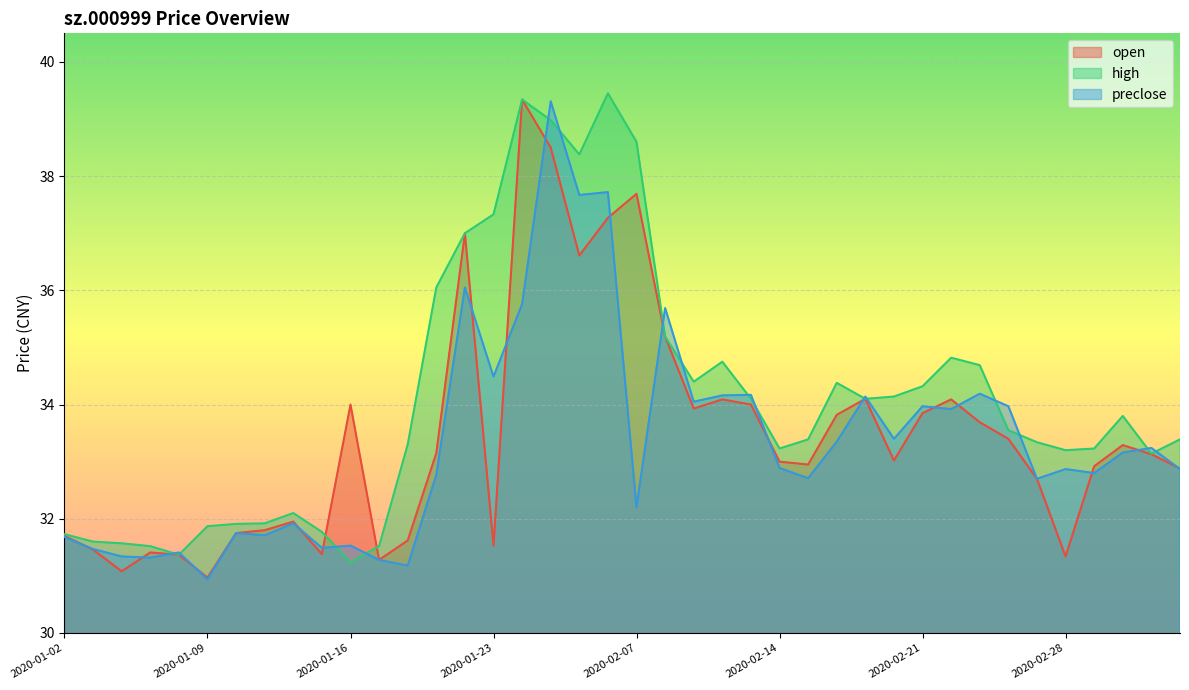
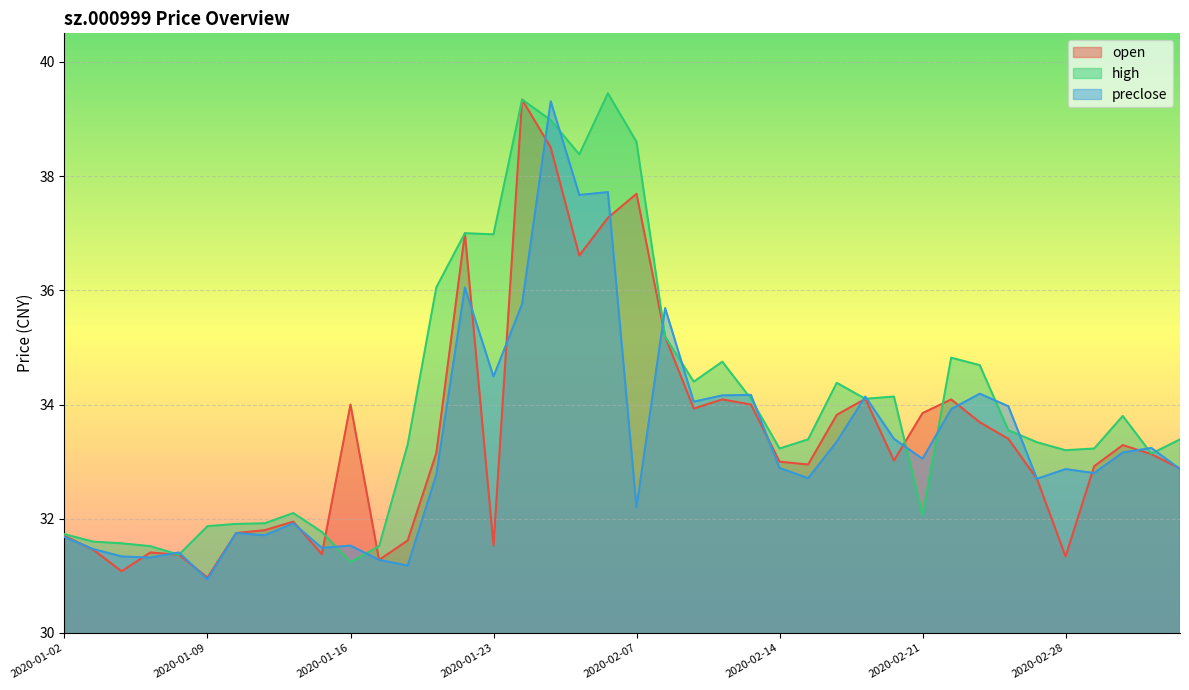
  {
    "open": {
      "2020-01-16": 34.0,
      "2020-01-23": 31.5,
      "2020-02-07": 37.7,
      "2020-02-14": 33.0,
      "2020-02-21": 33.9,
      "2020-02-28": 31.3
    },
    "high": {
      "2020-01-09": 31.9,
      "2020-01-16": 31.2,
-     "2020-01-23": 37.3,
+     "2020-01-23": 37.0,
      "2020-02-07": 38.6,
      "2020-02-14": 33.2,
-     "2020-02-21": 34.3,
+     "2020-02-21": 32.1,
      "2020-02-28": 33.2
    },
    "preclose": {
      "2020-01-16": 31.5,
      "2020-01-23": 34.5,
      "2020-02-07": 32.2,
      "2020-02-14": 32.9,
-     "2020-02-21": 34.0,
+     "2020-02-21": 33.1,
      "2020-02-28": 32.9
    }
  }
